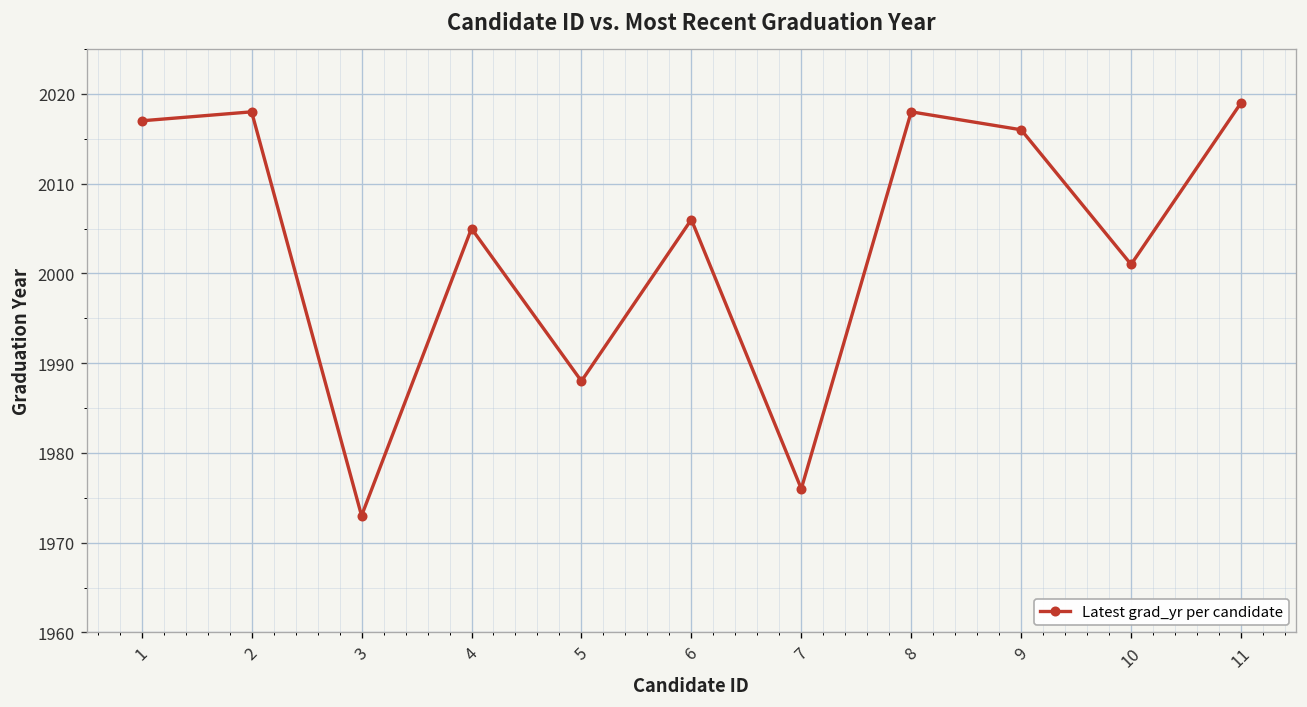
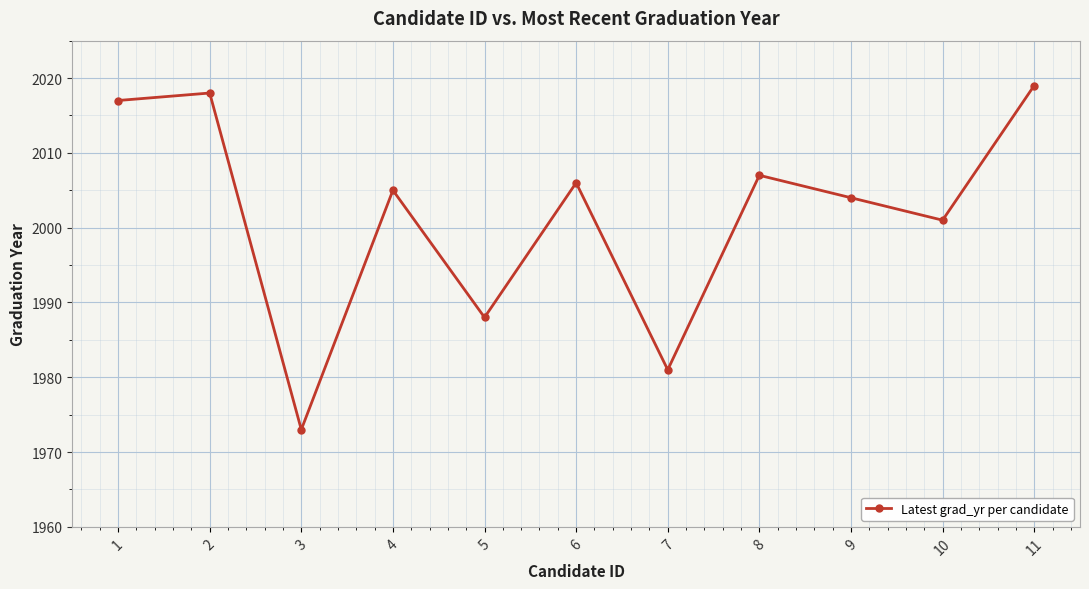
  {
    "1": 2017,
    "2": 2018,
    "3": 1973,
    "4": 2005,
    "5": 1988,
    "6": 2006,
-   "7": 1976,
-   "8": 2018,
-   "9": 2016,
+   "7": 1981,
+   "8": 2007,
+   "9": 2004,
    "10": 2001,
    "11": 2019
  }
